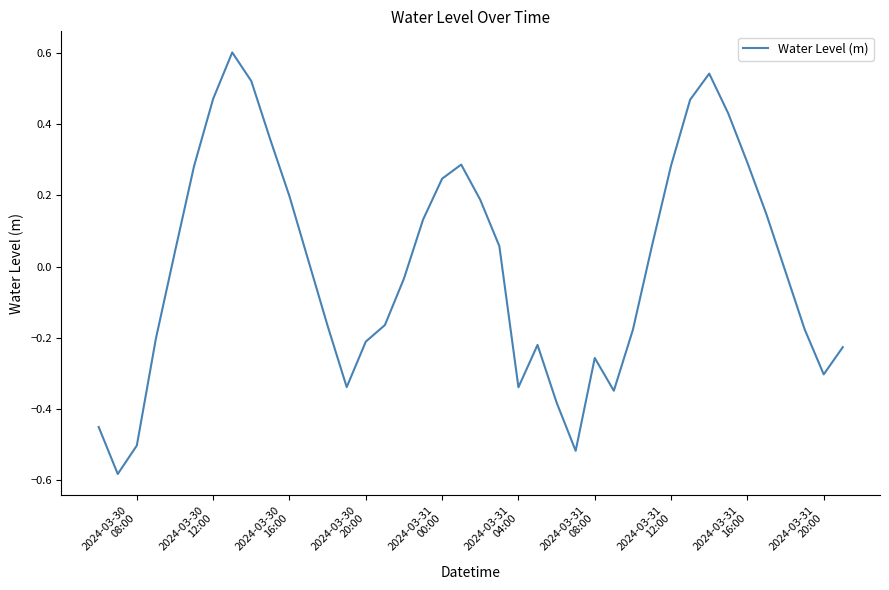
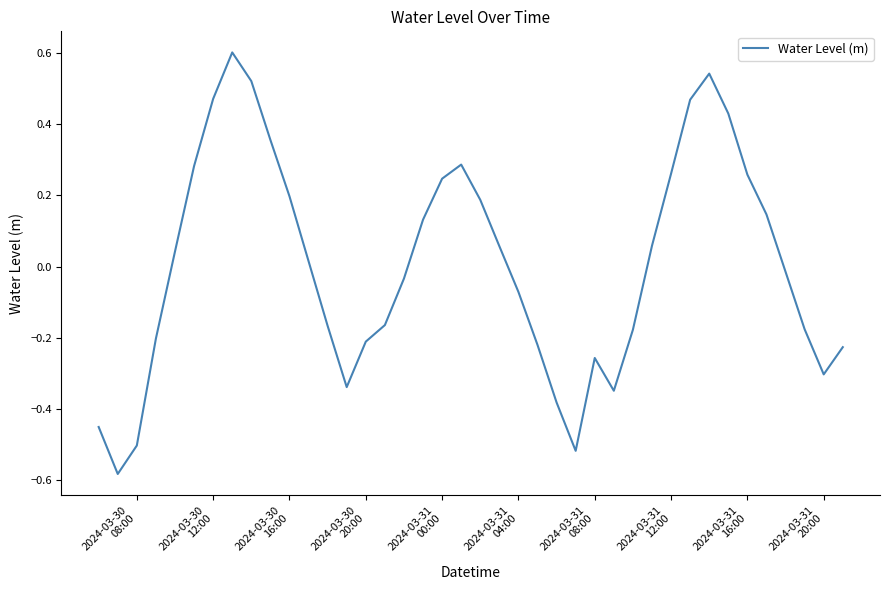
  {
    "2024-03-30 08:00": -0.50,
    "2024-03-30 12:00": 0.47,
    "2024-03-30 16:00": 0.20,
    "2024-03-30 20:00": -0.21,
    "2024-03-31 00:00": 0.25,
-   "2024-03-31 04:00": -0.34,
+   "2024-03-31 04:00": -0.07,
    "2024-03-31 08:00": -0.26,
-   "2024-03-31 12:00": 0.28,
-   "2024-03-31 16:00": 0.29,
+   "2024-03-31 12:00": 0.26,
+   "2024-03-31 16:00": 0.26,
    "2024-03-31 20:00": -0.30
  }
